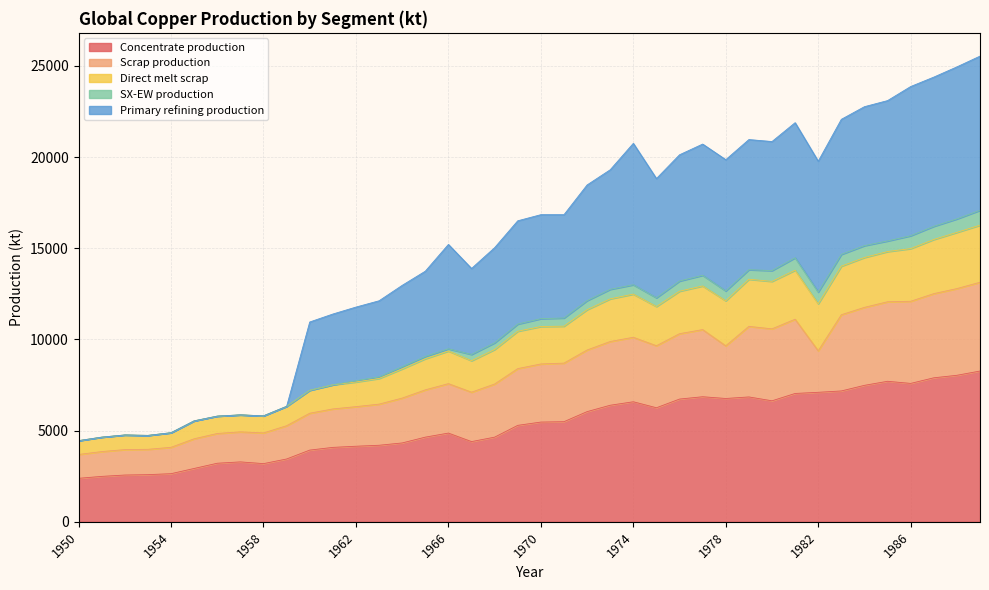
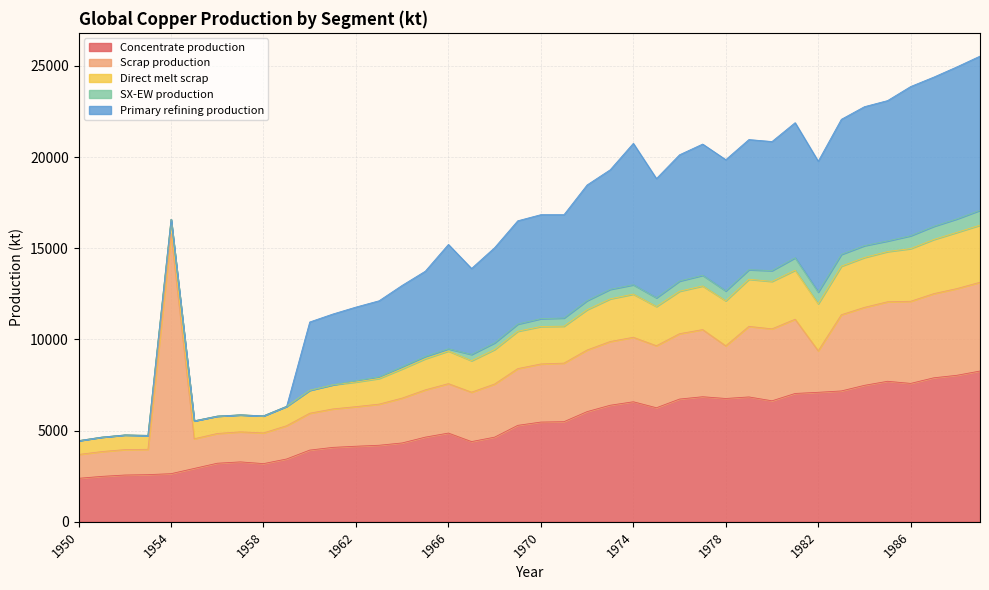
  {
    "Concentrate production": {
      "1950": 2400,
      "1954": 2600,
      "1958": 3200,
      "1962": 4100,
      "1966": 4900,
      "1970": 5500,
      "1974": 6600,
      "1978": 6800,
      "1982": 7100,
      "1986": 7600
    },
    "Scrap production": {
      "1950": 1300,
-     "1954": 1400,
+     "1954": 13100,
      "1958": 1700,
      "1962": 2200,
      "1966": 2700,
      "1970": 3200,
      "1974": 3500,
      "1978": 2900,
      "1982": 2300,
      "1986": 4500
    },
    "Direct melt scrap": {
      "1970": 2100,
      "1974": 2400,
      "1978": 2500,
      "1982": 2600,
      "1986": 2900
    },
    "SX-EW production": {
      "1970": 400,
      "1974": 500,
      "1978": 500,
      "1982": 600,
      "1986": 700
    },
    "Primary refining production": {
      "1962": 4000,
      "1966": 5700,
      "1970": 5700,
      "1974": 7800,
      "1978": 7200,
      "1982": 7200,
      "1986": 8200
    }
  }
